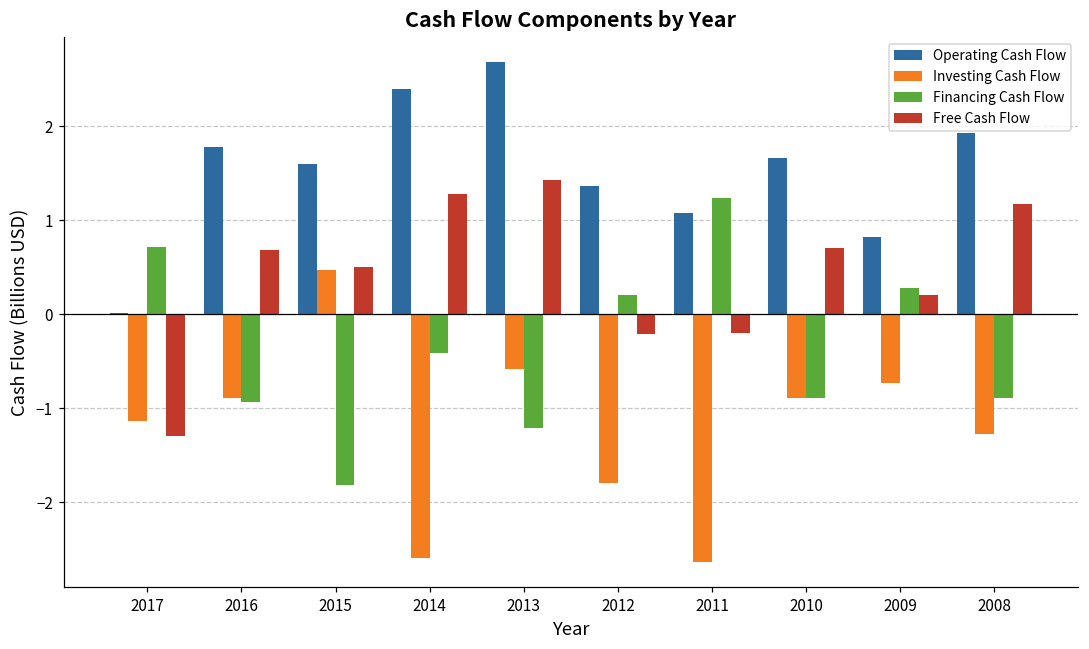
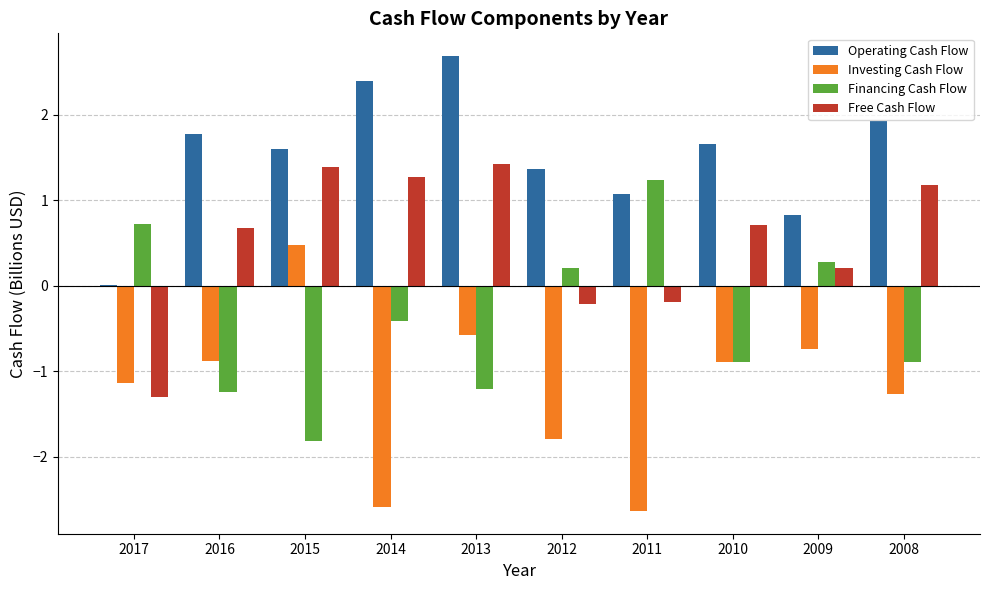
  {
    "Operating Cash Flow": {
      "2016": 1.8,
      "2015": 1.6,
      "2014": 2.4,
      "2013": 2.7,
      "2012": 1.4,
      "2011": 1.1,
      "2010": 1.7,
      "2009": 0.8,
      "2008": 1.9
    },
    "Investing Cash Flow": {
      "2017": -1.1,
      "2016": -0.9,
      "2015": 0.5,
      "2014": -2.6,
      "2013": -0.6,
      "2012": -1.8,
      "2011": -2.6,
      "2010": -0.9,
      "2009": -0.7,
      "2008": -1.3
    },
    "Financing Cash Flow": {
      "2017": 0.7,
-     "2016": -0.9,
+     "2016": -1.2,
      "2015": -1.8,
      "2014": -0.4,
      "2013": -1.2,
      "2012": 0.2,
      "2011": 1.2,
      "2010": -0.9,
      "2009": 0.3,
      "2008": -0.9
    },
    "Free Cash Flow": {
      "2017": -1.3,
      "2016": 0.7,
-     "2015": 0.5,
+     "2015": 1.4,
      "2014": 1.3,
      "2013": 1.4,
      "2012": -0.2,
      "2011": -0.2,
      "2010": 0.7,
      "2009": 0.2,
      "2008": 1.2
    }
  }
